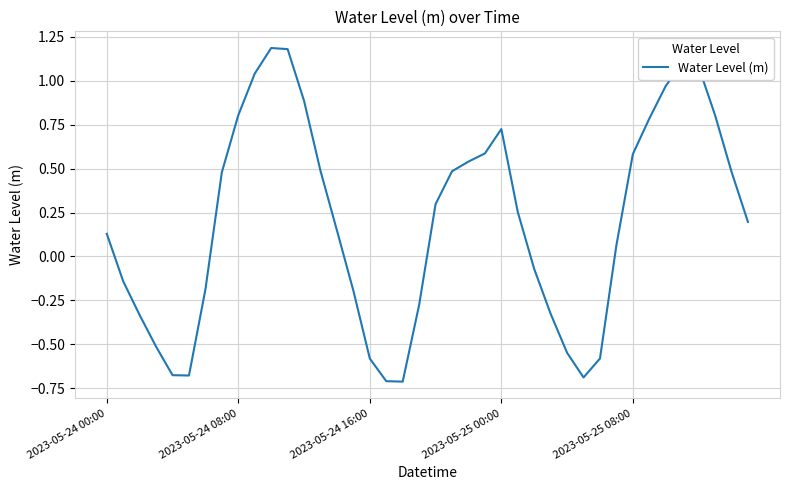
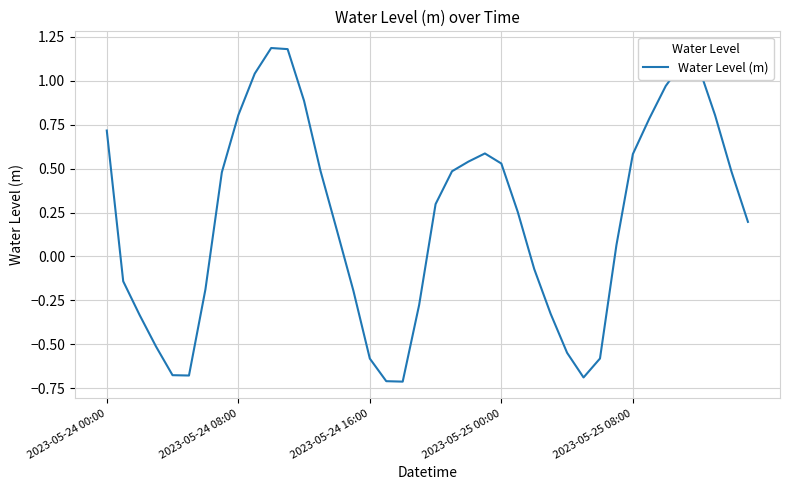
  {
-   "2023-05-24 00:00": 0.13,
+   "2023-05-24 00:00": 0.72,
    "2023-05-24 08:00": 0.80,
    "2023-05-24 16:00": -0.58,
-   "2023-05-25 00:00": 0.73,
+   "2023-05-25 00:00": 0.53,
    "2023-05-25 08:00": 0.58
  }
